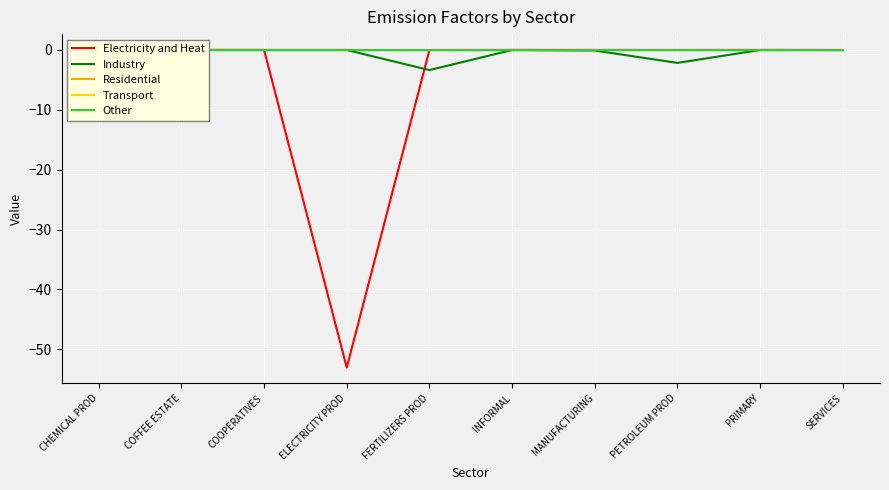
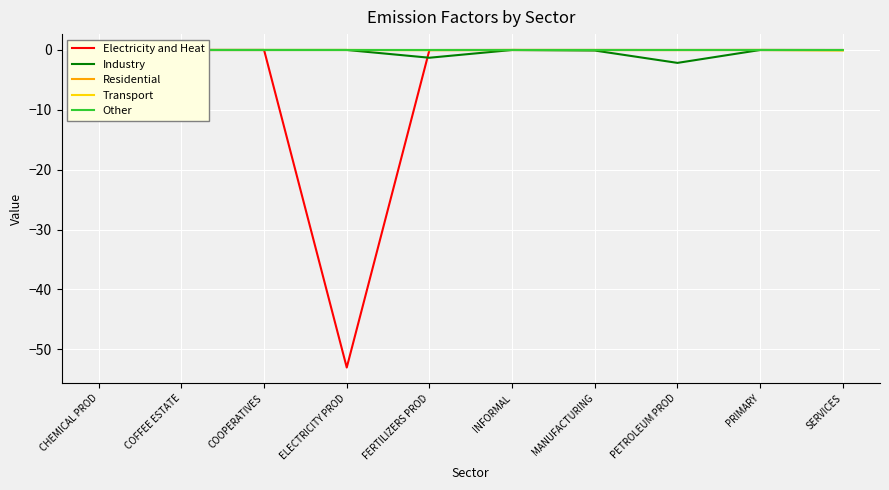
  {
    "Electricity and Heat": {
      "ELECTRICITY PROD": -53
    },
    "Industry": {
-     "FERTILIZERS PROD": -3,
+     "FERTILIZERS PROD": -1,
      "PETROLEUM PROD": -2
    }
  }
